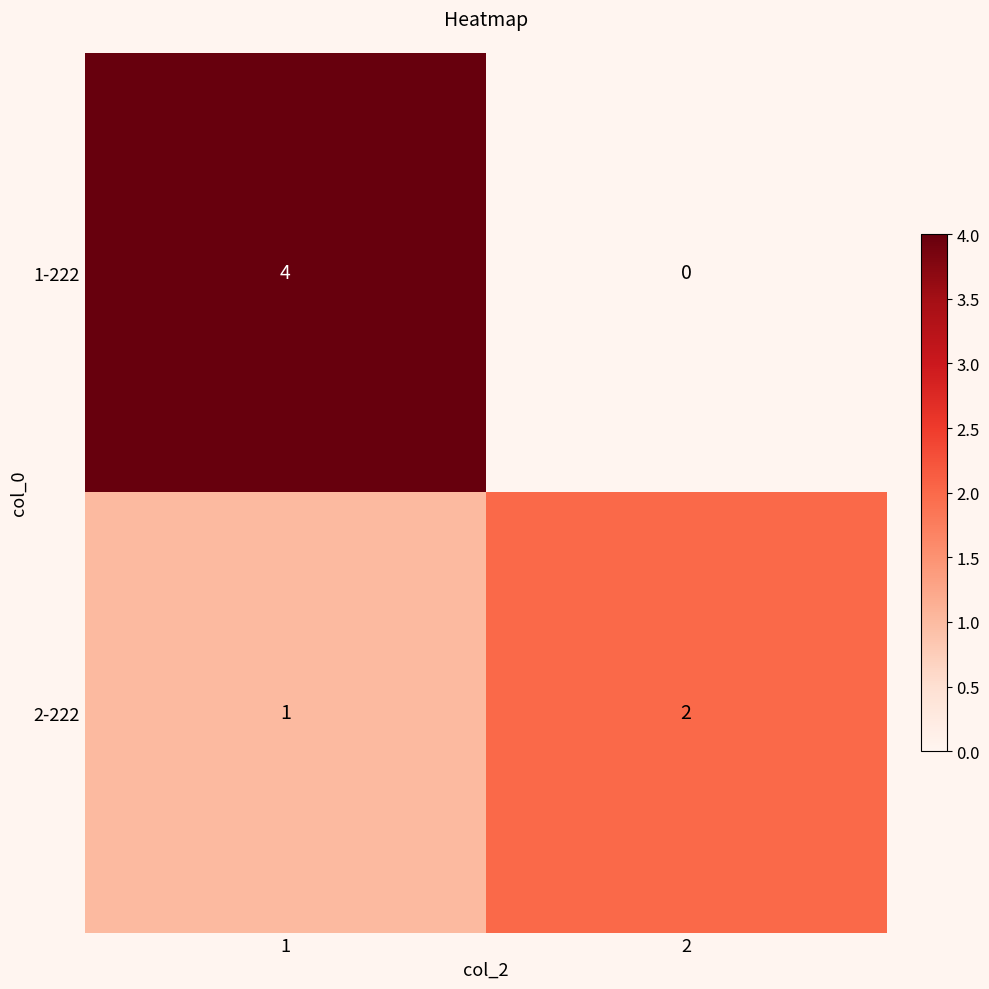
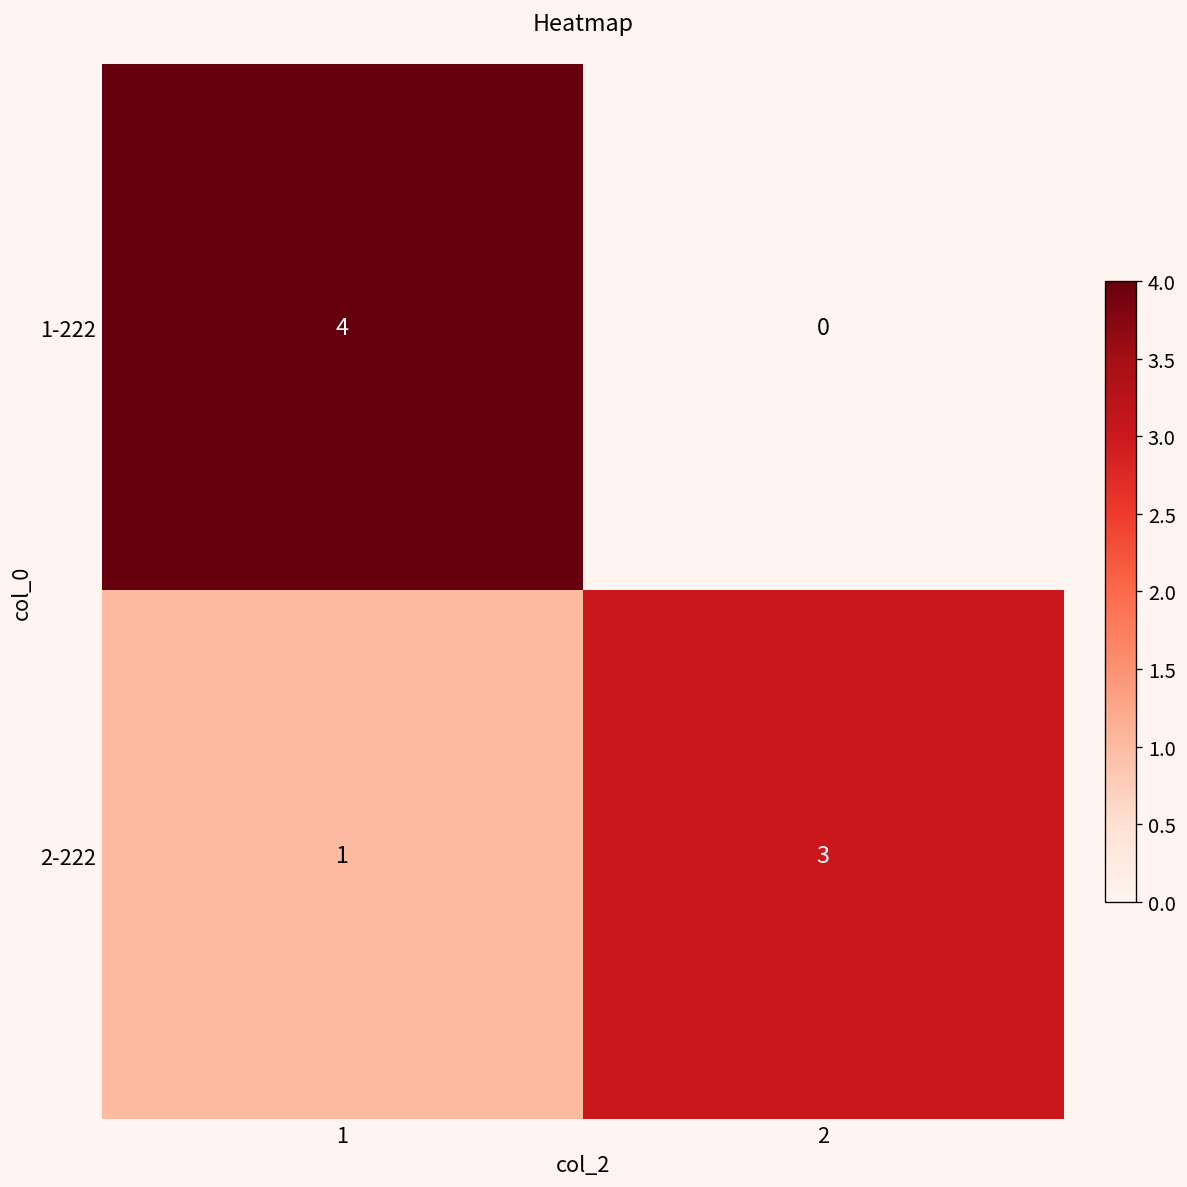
  {
    "1-222": {
      "1": 4,
      "2": 0
    },
    "2-222": {
      "1": 1,
-     "2": 2
+     "2": 3
    }
  }
